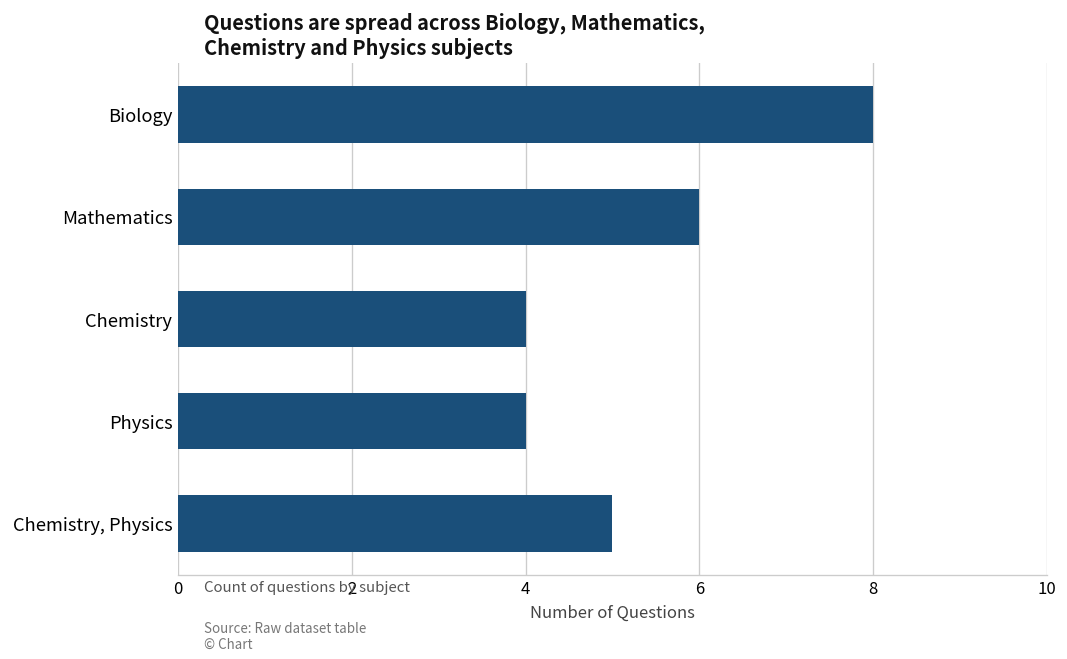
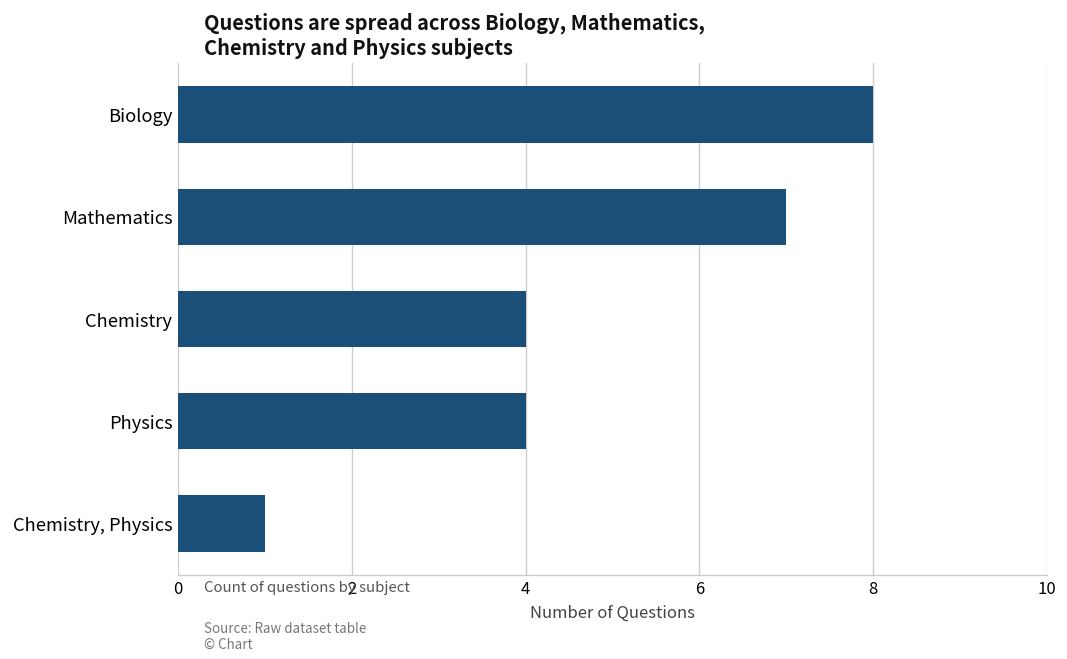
  {
    "Biology": 8,
-   "Mathematics": 6,
+   "Mathematics": 7,
    "Chemistry": 4,
    "Physics": 4,
-   "Chemistry, Physics": 5
+   "Chemistry, Physics": 1
  }
